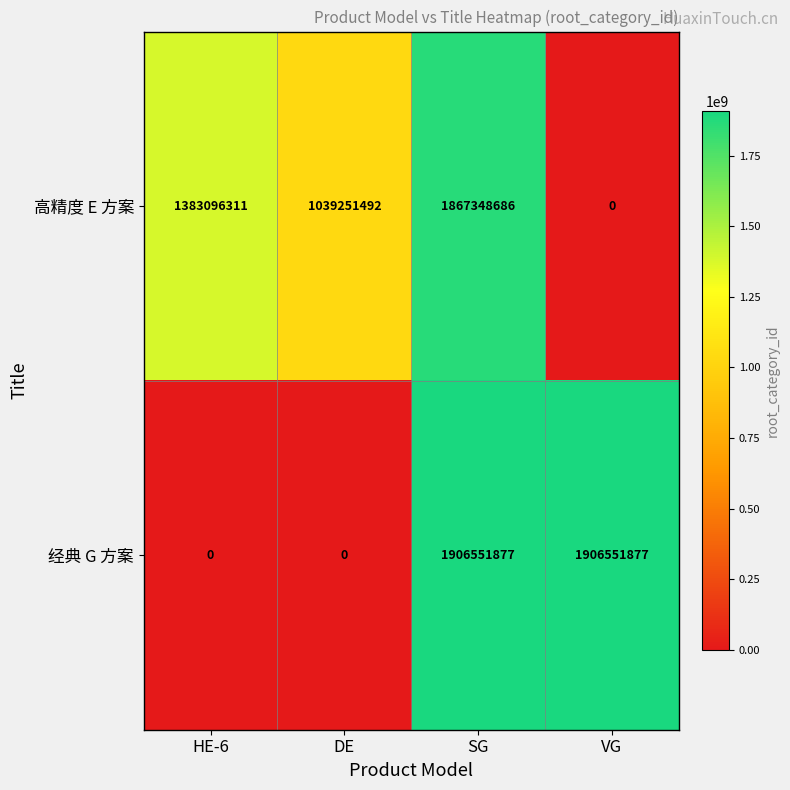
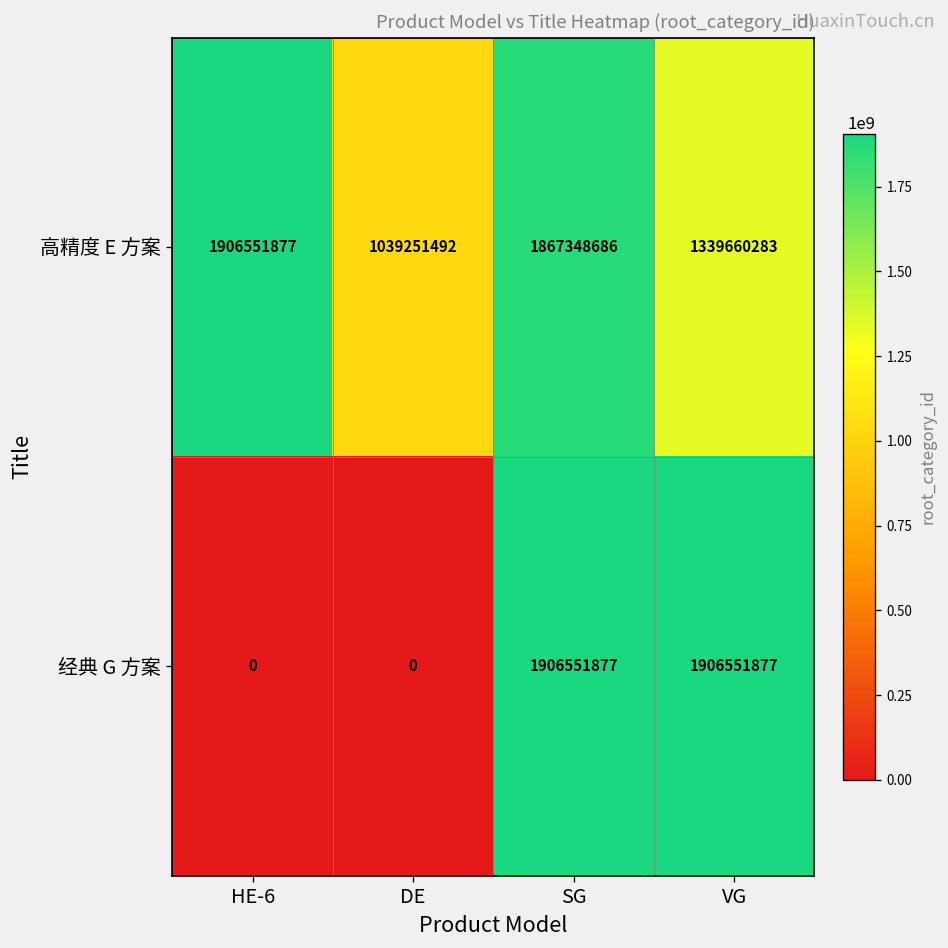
  {
    "高精度 E 方案": {
-     "HE-6": 1383096311,
+     "HE-6": 1906551877,
      "DE": 1039251492,
      "SG": 1867348686,
-     "VG": 0
+     "VG": 1339660283
    },
    "经典 G 方案": {
      "HE-6": 0,
      "DE": 0,
      "SG": 1906551877,
      "VG": 1906551877
    }
  }
